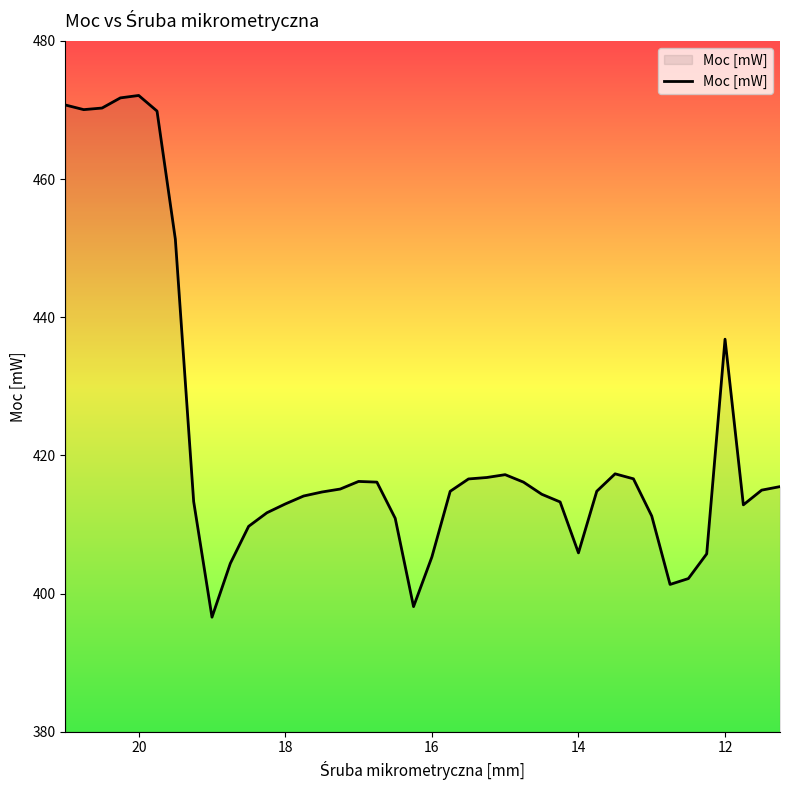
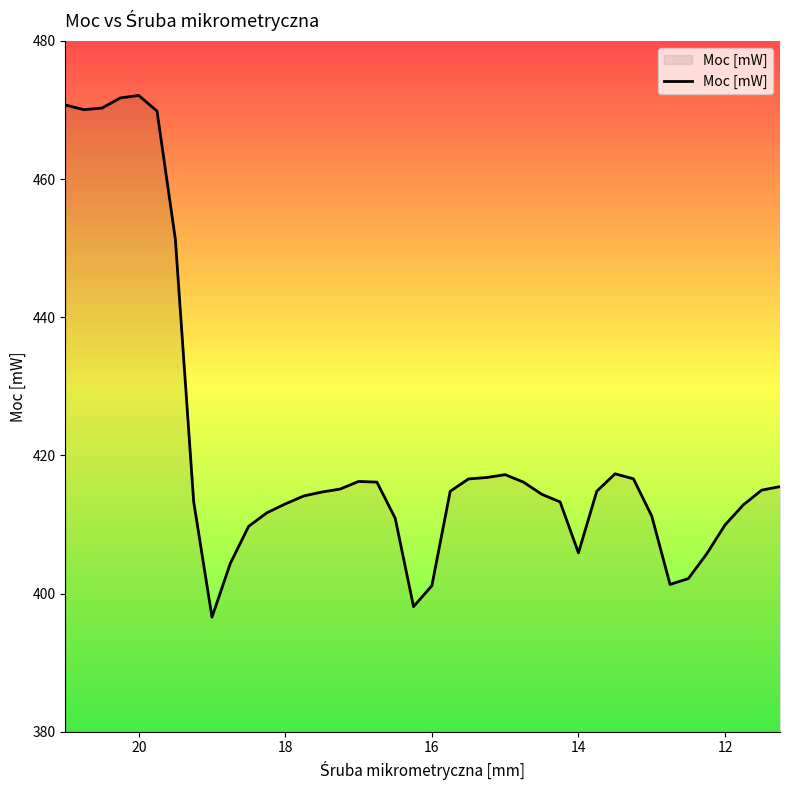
  {
    "20": 472,
    "18": 413,
-   "16": 405,
+   "16": 401,
    "14": 406,
-   "12": 437
+   "12": 410
  }
